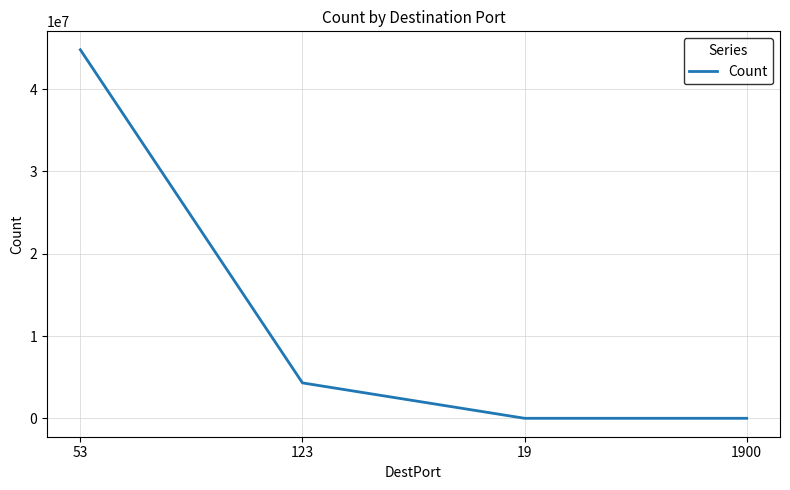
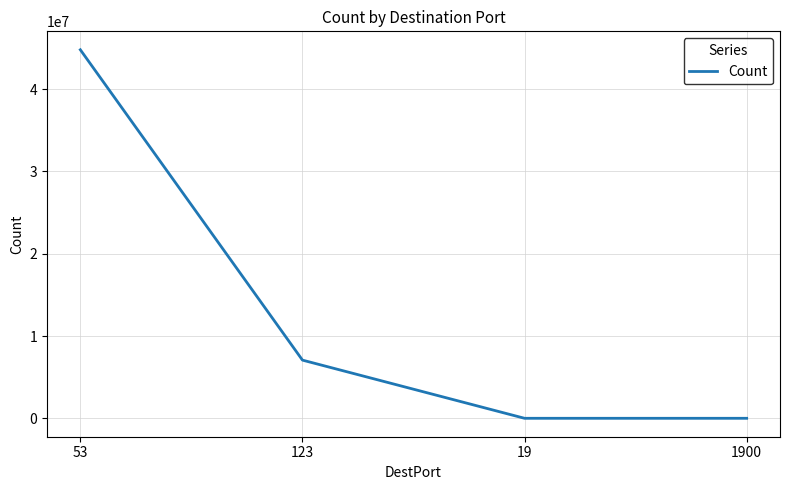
  {
    "53": 45000000,
-   "123": 4000000,
+   "123": 7000000,
    "19": 0,
    "1900": 0
  }
